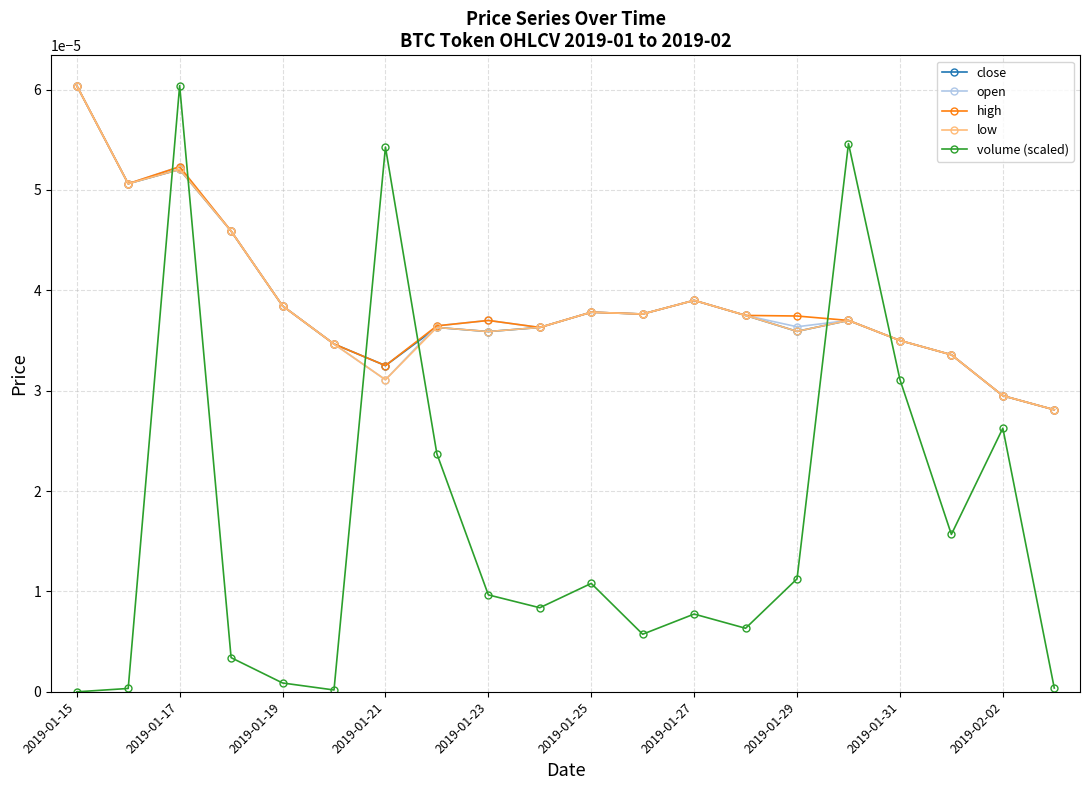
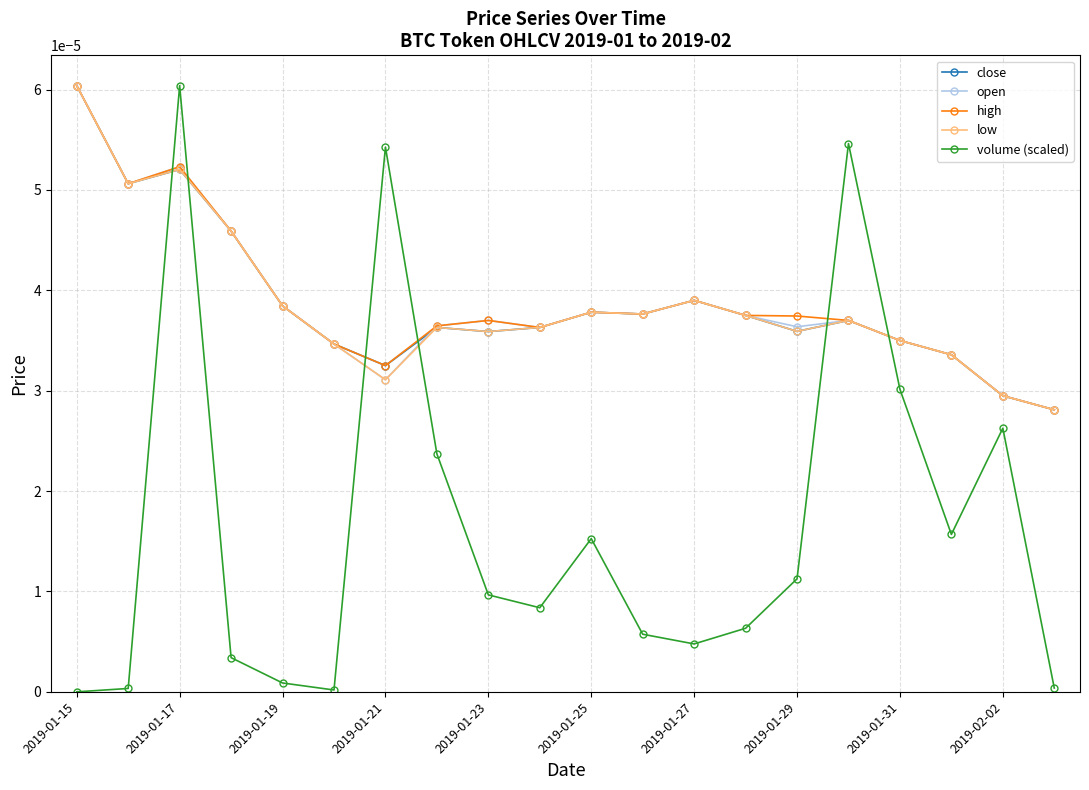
  {
    "open": {
      "2019-01-29": 0.0000364
    },
    "high": {
      "2019-01-29": 0.0000374
    },
    "volume (scaled)": {
      "2019-01-15": 0.0000000,
      "2019-01-17": 0.0000604,
      "2019-01-19": 0.0000009,
      "2019-01-21": 0.0000543,
      "2019-01-23": 0.0000097,
-     "2019-01-25": 0.0000108,
-     "2019-01-27": 0.0000077,
+     "2019-01-25": 0.0000153,
+     "2019-01-27": 0.0000048,
      "2019-01-29": 0.0000113,
-     "2019-01-31": 0.0000311,
+     "2019-01-31": 0.0000301,
      "2019-02-02": 0.0000263
    }
  }
